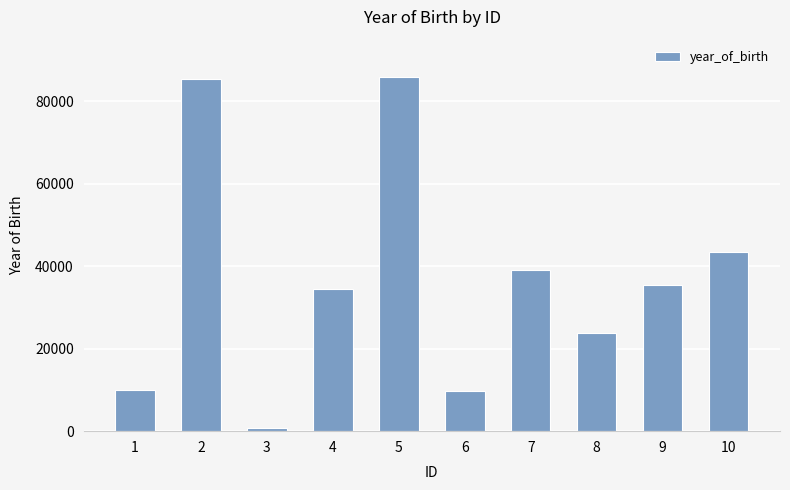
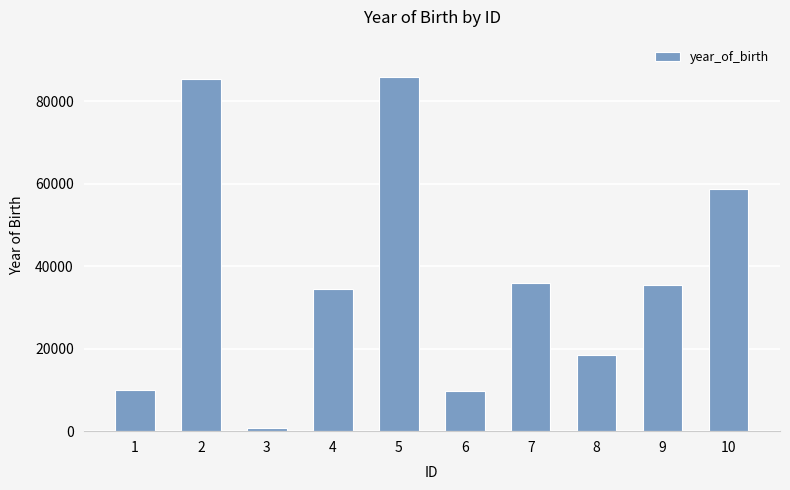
  {
    "1": 10000,
    "2": 86000,
    "3": 1000,
    "4": 34000,
    "5": 86000,
    "6": 10000,
-   "7": 39000,
-   "8": 24000,
+   "7": 36000,
+   "8": 18000,
    "9": 36000,
-   "10": 43000
+   "10": 59000
  }
